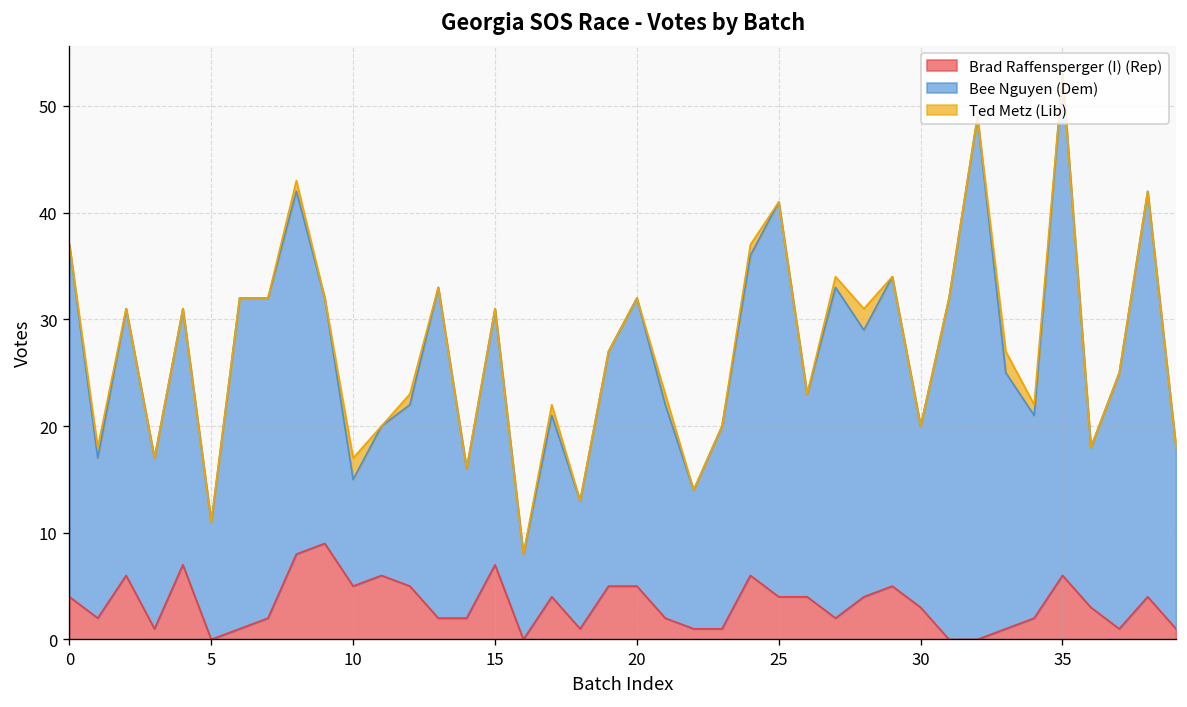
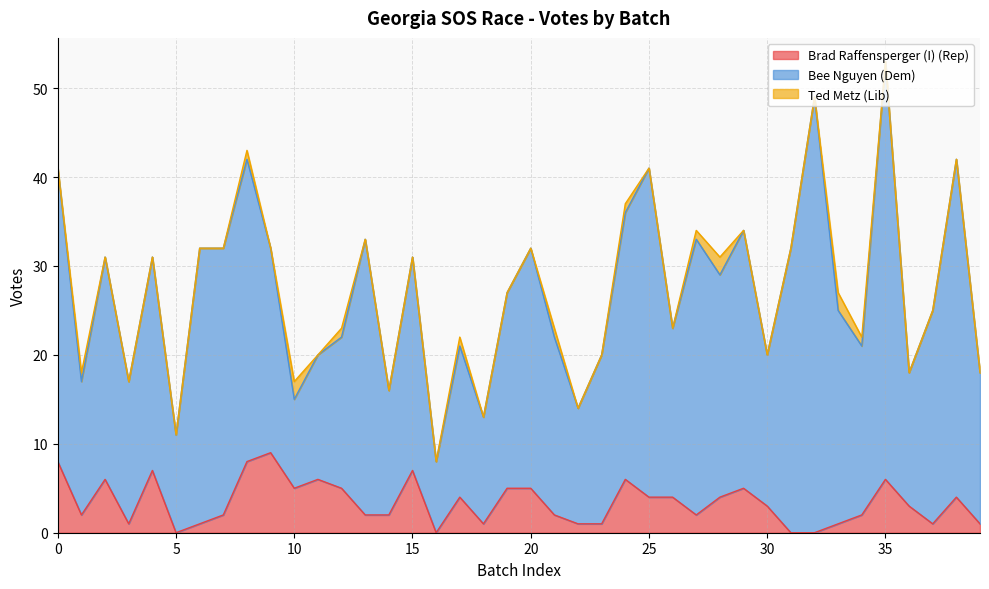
  {
    "Brad Raffensperger (I) (Rep)": {
-     "0": 4,
+     "0": 8,
      "5": 0,
      "10": 5,
      "15": 7,
      "20": 5,
      "25": 4,
      "30": 3,
      "35": 6
    },
    "Bee Nguyen (Dem)": {
      "10": 10
    },
    "Ted Metz (Lib)": {
      "10": 2
    }
  }
